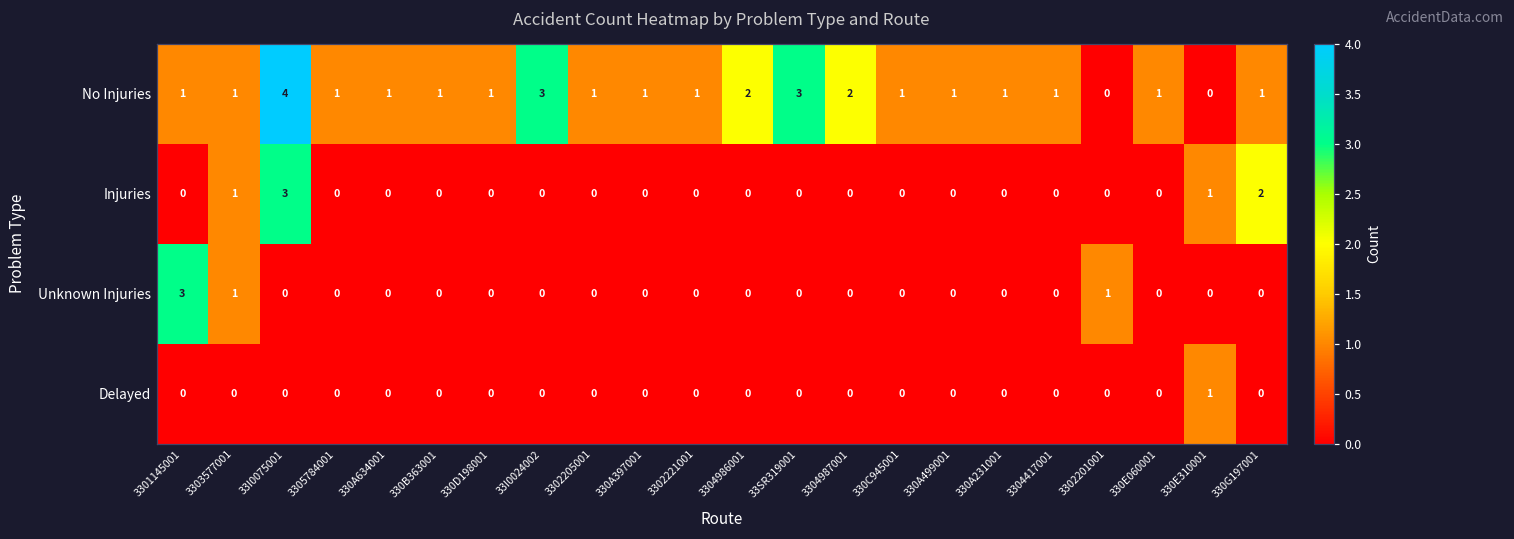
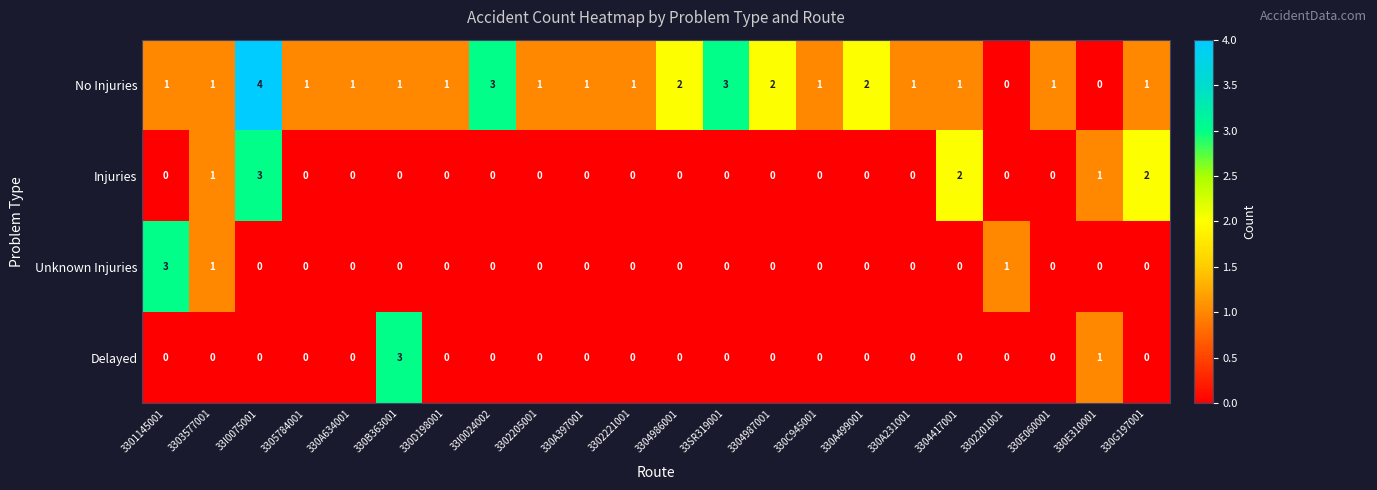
  {
    "No Injuries": {
      "3301145001": 1,
      "3303577001": 1,
      "33I0075001": 4,
      "3305784001": 1,
      "330A634001": 1,
      "330B363001": 1,
      "330D198001": 1,
      "33I0024002": 3,
      "3302205001": 1,
      "330A397001": 1,
      "3302221001": 1,
      "3304986001": 2,
      "33SR319001": 3,
      "3304987001": 2,
      "330C945001": 1,
-     "330A499001": 1,
+     "330A499001": 2,
      "330A231001": 1,
      "3304417001": 1,
      "3302201001": 0,
      "330E060001": 1,
      "330E310001": 0,
      "330G197001": 1
    },
    "Injuries": {
      "3301145001": 0,
      "3303577001": 1,
      "33I0075001": 3,
      "3305784001": 0,
      "330A634001": 0,
      "330B363001": 0,
      "330D198001": 0,
      "33I0024002": 0,
      "3302205001": 0,
      "330A397001": 0,
      "3302221001": 0,
      "3304986001": 0,
      "33SR319001": 0,
      "3304987001": 0,
      "330C945001": 0,
      "330A499001": 0,
      "330A231001": 0,
-     "3304417001": 0,
+     "3304417001": 2,
      "3302201001": 0,
      "330E060001": 0,
      "330E310001": 1,
      "330G197001": 2
    },
    "Unknown Injuries": {
      "3301145001": 3,
      "3303577001": 1,
      "33I0075001": 0,
      "3305784001": 0,
      "330A634001": 0,
      "330B363001": 0,
      "330D198001": 0,
      "33I0024002": 0,
      "3302205001": 0,
      "330A397001": 0,
      "3302221001": 0,
      "3304986001": 0,
      "33SR319001": 0,
      "3304987001": 0,
      "330C945001": 0,
      "330A499001": 0,
      "330A231001": 0,
      "3304417001": 0,
      "3302201001": 1,
      "330E060001": 0,
      "330E310001": 0,
      "330G197001": 0
    },
    "Delayed": {
      "3301145001": 0,
      "3303577001": 0,
      "33I0075001": 0,
      "3305784001": 0,
      "330A634001": 0,
-     "330B363001": 0,
+     "330B363001": 3,
      "330D198001": 0,
      "33I0024002": 0,
      "3302205001": 0,
      "330A397001": 0,
      "3302221001": 0,
      "3304986001": 0,
      "33SR319001": 0,
      "3304987001": 0,
      "330C945001": 0,
      "330A499001": 0,
      "330A231001": 0,
      "3304417001": 0,
      "3302201001": 0,
      "330E060001": 0,
      "330E310001": 1,
      "330G197001": 0
    }
  }
